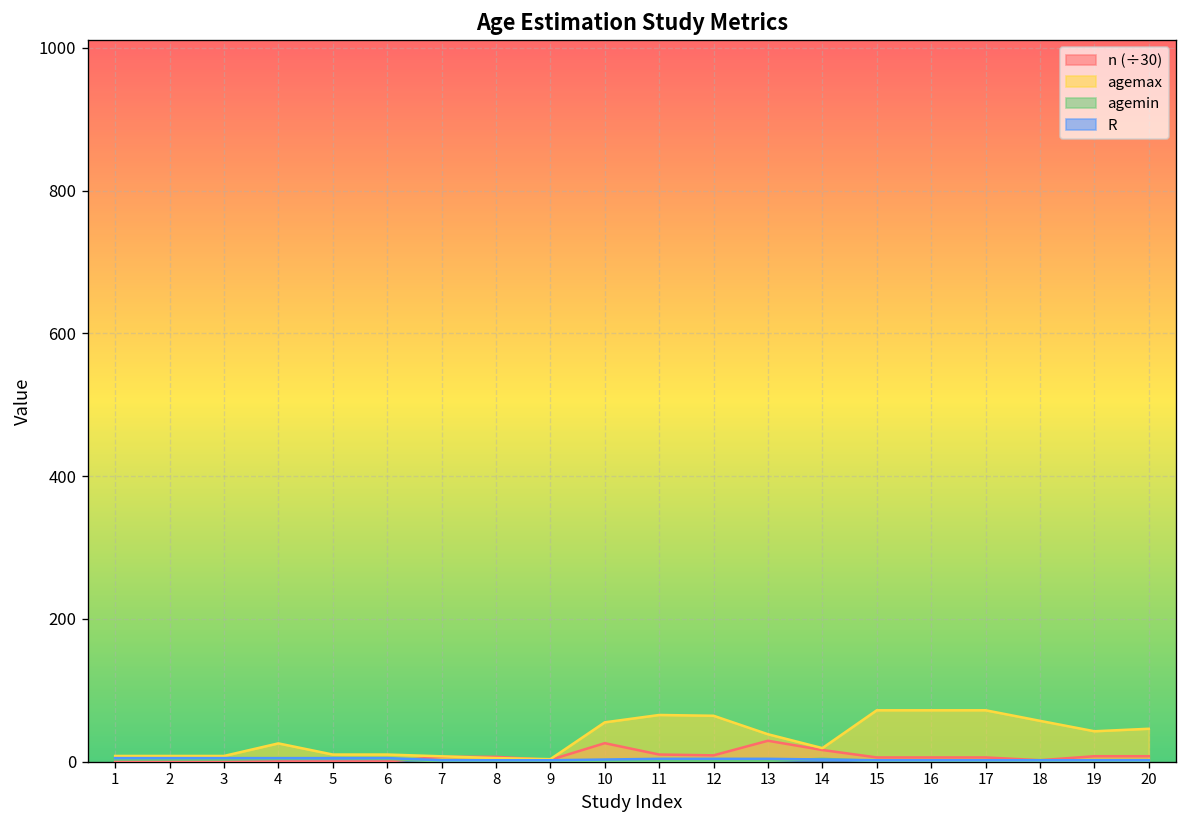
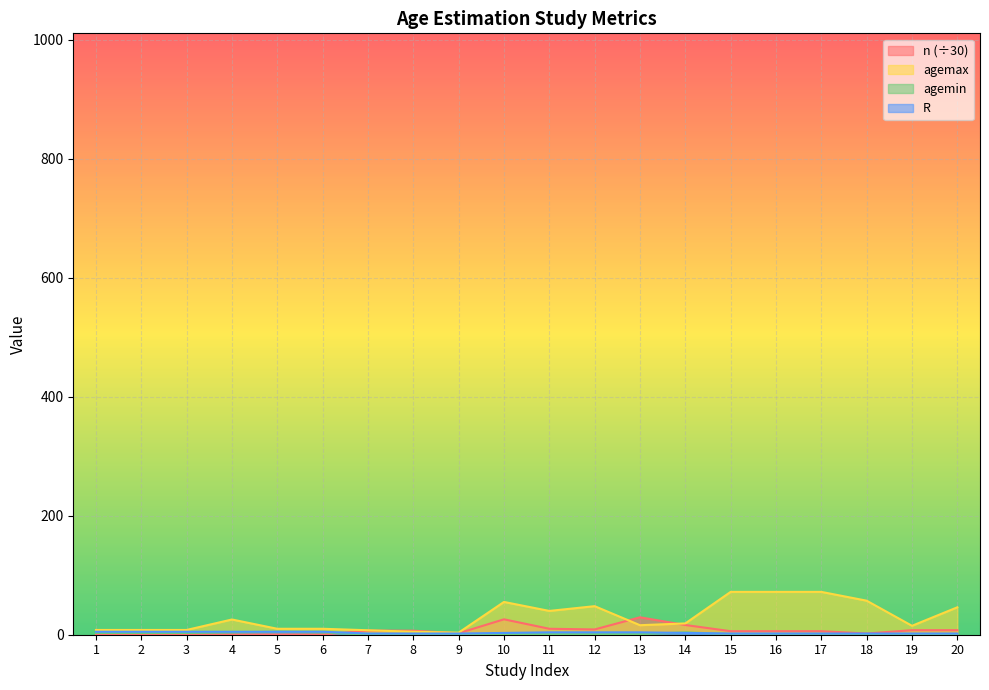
  {
    "n (÷30)": {
      "5": 0,
      "10": 30,
      "11": 10,
      "12": 10,
      "13": 30,
      "19": 10,
      "20": 10
    },
    "agemax": {
      "4": 30,
      "5": 10,
      "6": 10,
      "10": 60,
-     "11": 70,
-     "12": 60,
-     "13": 40,
+     "11": 40,
+     "12": 50,
+     "13": 20,
      "15": 70,
      "16": 70,
      "17": 70,
      "18": 60,
-     "19": 40,
+     "19": 20,
      "20": 50
    }
  }
